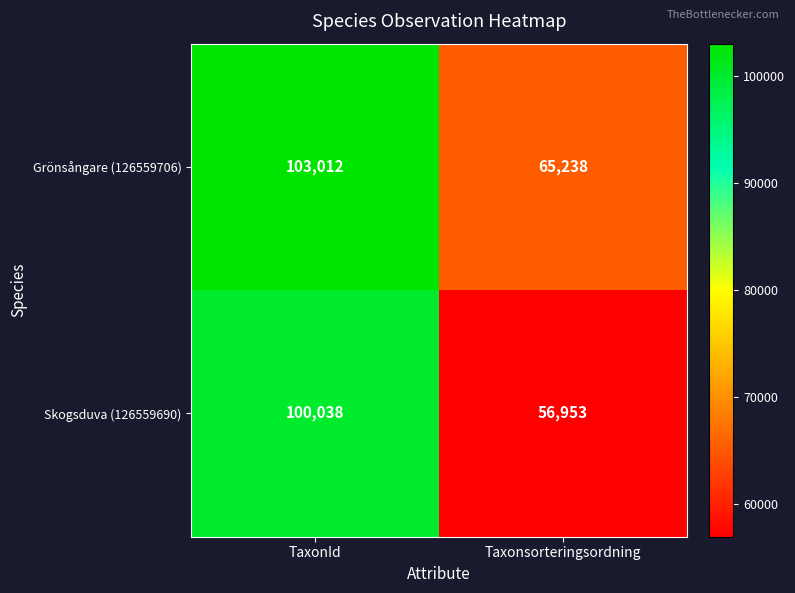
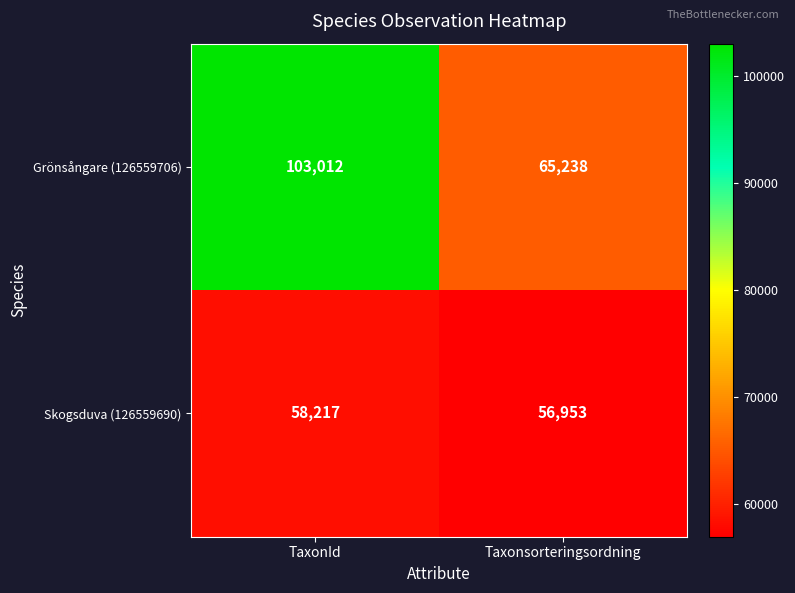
  {
    "Grönsångare (126559706)": {
      "TaxonId": "103,012",
      "Taxonsorteringsordning": "65,238"
    },
    "Skogsduva (126559690)": {
-     "TaxonId": "100,038",
+     "TaxonId": "58,217",
      "Taxonsorteringsordning": "56,953"
    }
  }
